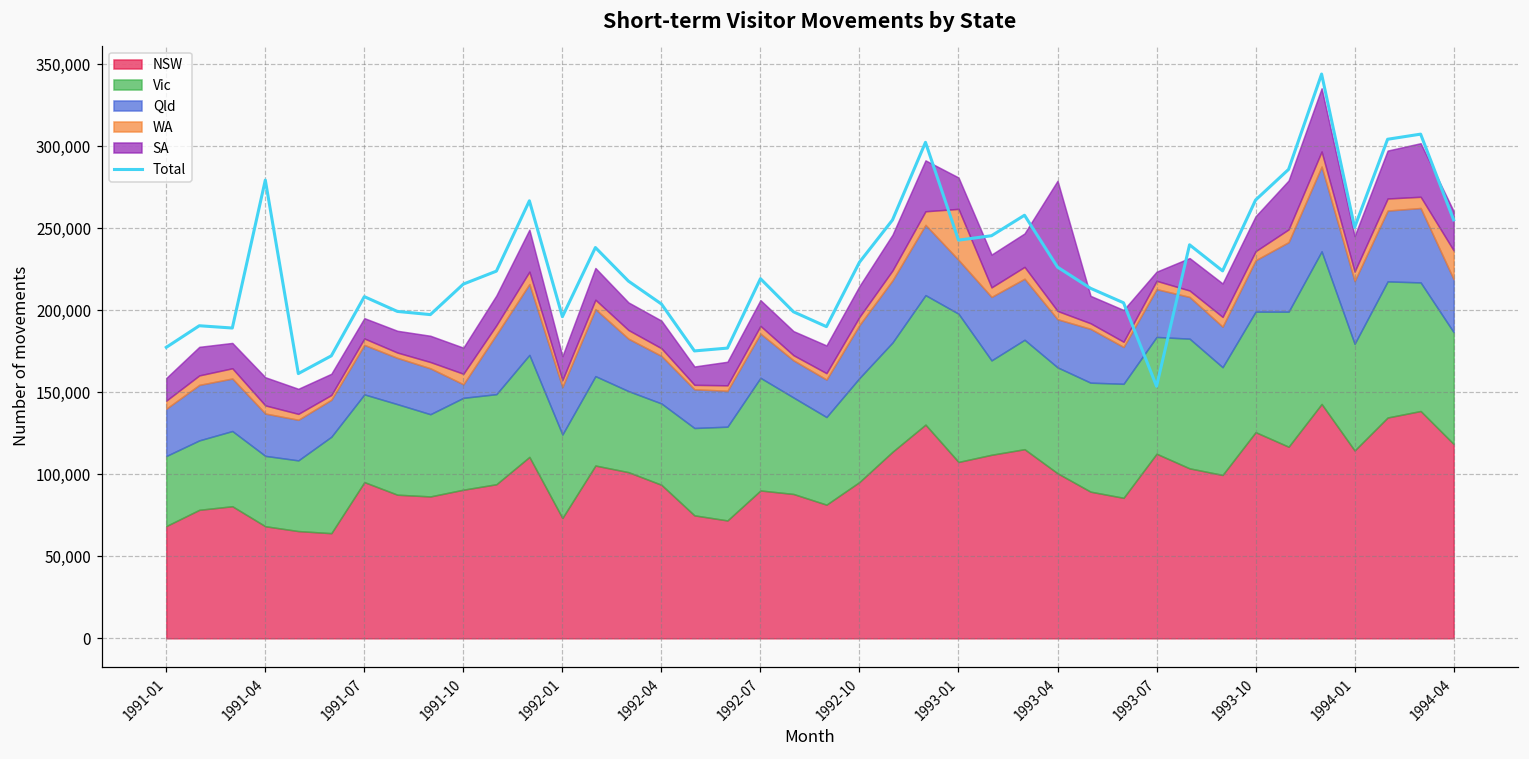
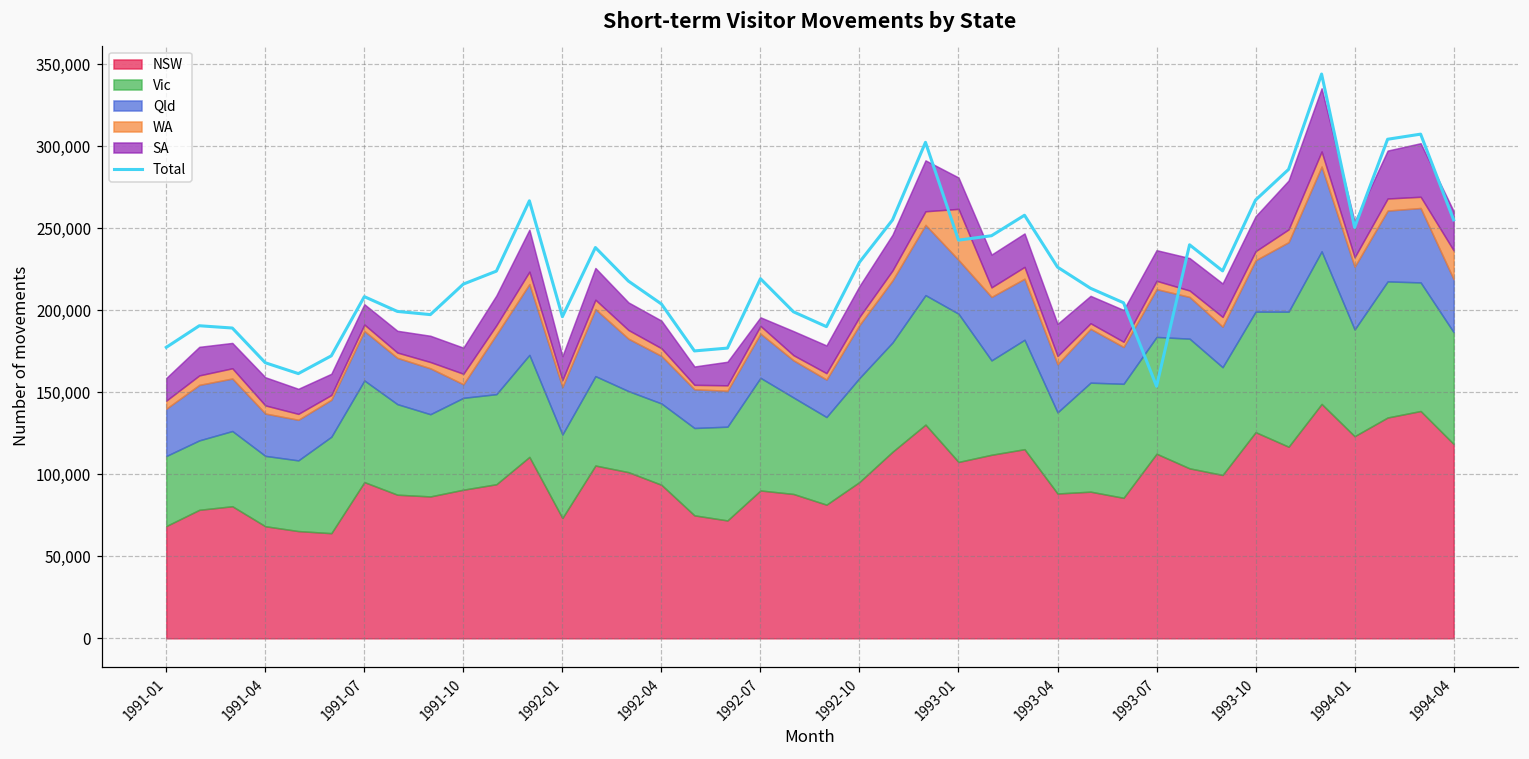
  {
    "Total": {
      "1991-01": "177,000",
-     "1991-04": "279,000",
+     "1991-04": "168,000",
      "1991-07": "208,000",
      "1991-10": "216,000",
      "1992-01": "196,000",
      "1992-04": "204,000",
      "1992-07": "219,000",
      "1992-10": "229,000",
      "1993-01": "243,000",
      "1993-04": "226,000",
      "1993-07": "154,000",
      "1993-10": "267,000",
      "1994-01": "251,000",
      "1994-04": "255,000"
    },
    "NSW": {
      "1991-01": "68,000",
      "1991-04": "68,000",
      "1991-07": "95,000",
      "1991-10": "91,000",
      "1992-01": "73,000",
      "1992-04": "94,000",
      "1992-07": "90,000",
      "1992-10": "95,000",
      "1993-01": "108,000",
-     "1993-04": "101,000",
+     "1993-04": "88,000",
      "1993-07": "113,000",
      "1993-10": "126,000",
-     "1994-01": "115,000",
+     "1994-01": "123,000",
      "1994-04": "118,000"
    },
    "Vic": {
      "1991-01": "43,000",
      "1991-04": "43,000",
-     "1991-07": "53,000",
+     "1991-07": "62,000",
      "1991-10": "56,000",
      "1992-01": "51,000",
      "1992-04": "50,000",
      "1992-07": "69,000",
      "1992-10": "63,000",
      "1993-01": "90,000",
-     "1993-04": "65,000",
+     "1993-04": "49,000",
      "1993-07": "71,000",
      "1993-10": "73,000",
      "1994-01": "65,000",
      "1994-04": "68,000"
    },
    "Qld": {
      "1991-01": "29,000",
      "1991-04": "26,000",
      "1991-07": "30,000",
      "1991-10": "8,000",
      "1992-01": "29,000",
      "1992-04": "29,000",
      "1992-07": "27,000",
      "1992-10": "32,000",
      "1993-01": "33,000",
      "1993-04": "29,000",
      "1993-07": "29,000",
      "1993-10": "31,000",
      "1994-01": "38,000",
      "1994-04": "32,000"
    },
    "WA": {
      "1991-01": "5,000",
      "1991-04": "5,000",
      "1991-07": "4,000",
      "1991-10": "6,000",
      "1992-01": "4,000",
      "1992-04": "5,000",
      "1992-07": "5,000",
      "1992-10": "5,000",
      "1993-01": "31,000",
      "1993-04": "5,000",
      "1993-07": "5,000",
      "1993-10": "6,000",
      "1994-01": "6,000",
      "1994-04": "18,000"
    },
    "SA": {
      "1991-01": "14,000",
      "1991-04": "17,000",
      "1991-07": "12,000",
      "1991-10": "16,000",
      "1992-01": "15,000",
      "1992-04": "17,000",
-     "1992-07": "16,000",
+     "1992-07": "5,000",
      "1992-10": "19,000",
      "1993-01": "19,000",
-     "1993-04": "79,000",
-     "1993-07": "6,000",
+     "1993-04": "20,000",
+     "1993-07": "19,000",
      "1993-10": "21,000",
      "1994-01": "22,000",
      "1994-04": "24,000"
    }
  }
